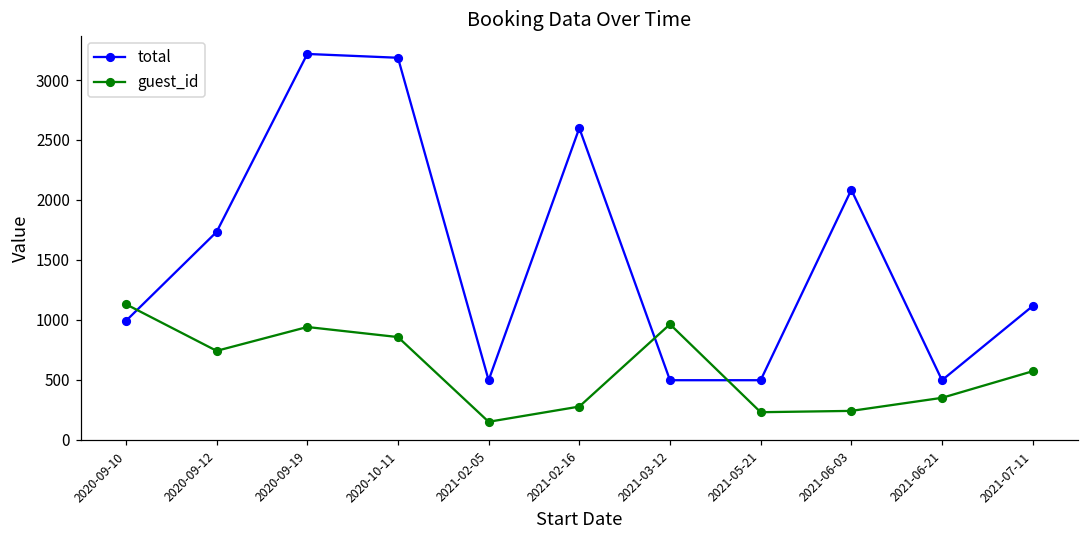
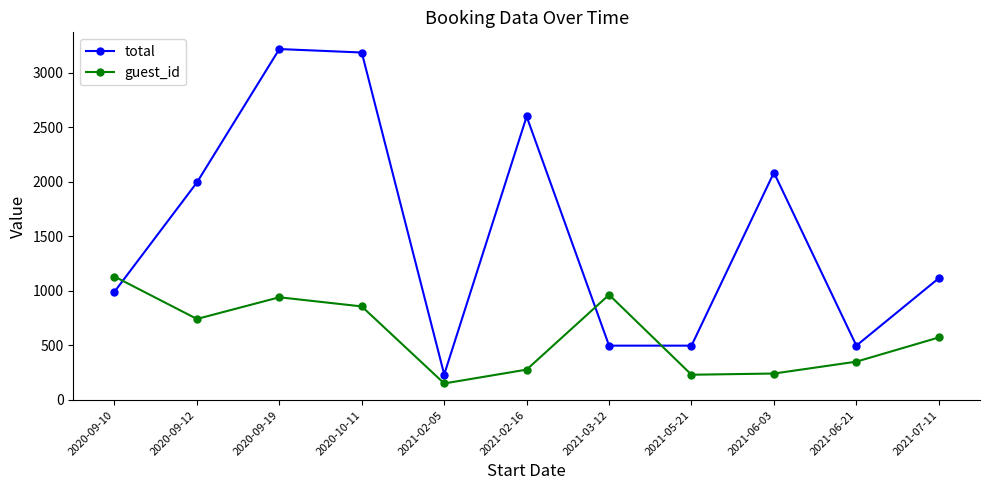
  {
    "total": {
      "2020-09-10": 990,
-     "2020-09-12": 1730,
+     "2020-09-12": 1990,
      "2020-09-19": 3220,
      "2020-10-11": 3190,
-     "2021-02-05": 500,
+     "2021-02-05": 230,
      "2021-02-16": 2600,
      "2021-03-12": 500,
      "2021-05-21": 500,
      "2021-06-03": 2080,
      "2021-06-21": 500,
      "2021-07-11": 1110
    },
    "guest_id": {
      "2020-09-10": 1130,
      "2020-09-12": 740,
      "2020-09-19": 940,
      "2020-10-11": 860,
      "2021-02-05": 150,
      "2021-02-16": 280,
      "2021-03-12": 960,
      "2021-05-21": 230,
      "2021-06-03": 240,
      "2021-06-21": 350,
      "2021-07-11": 570
    }
  }
